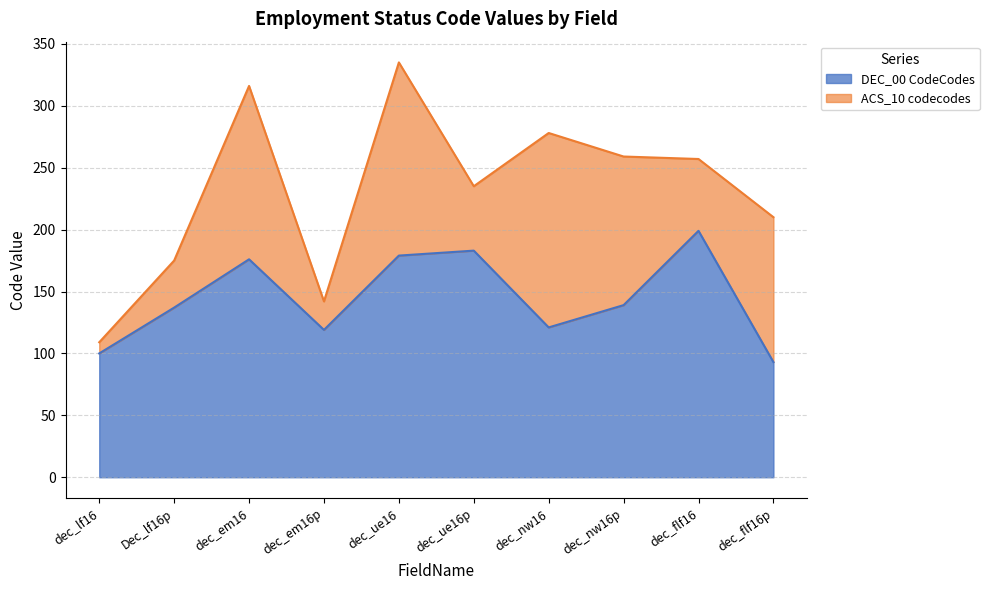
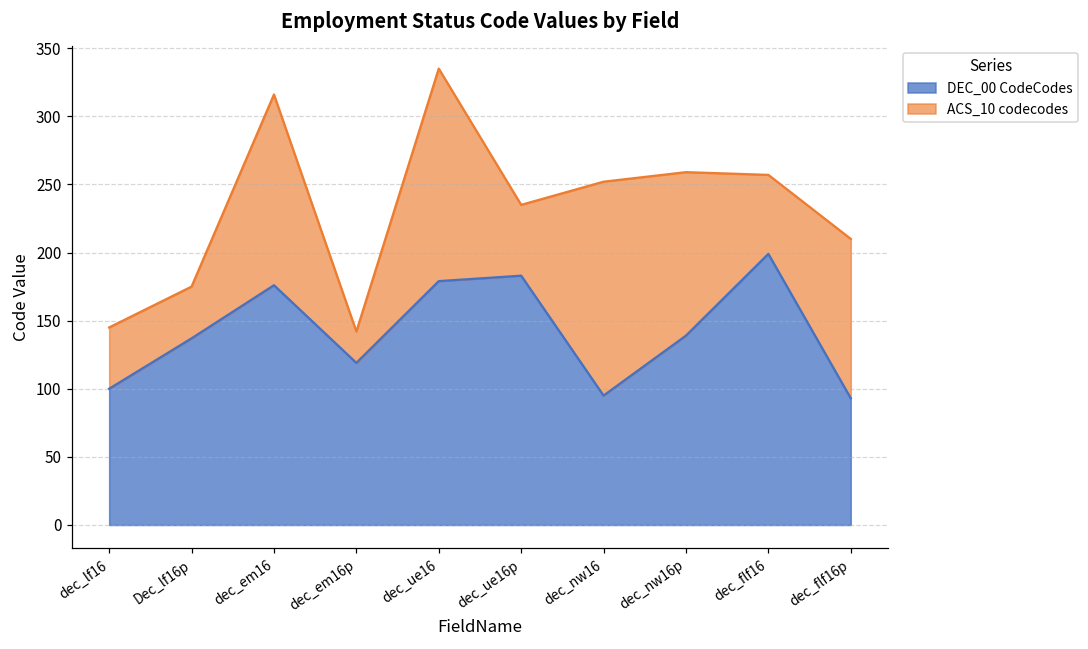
  {
    "DEC_00 CodeCodes": {
      "dec_lf16": 100,
      "Dec_lf16p": 137,
      "dec_em16": 176,
      "dec_em16p": 119,
      "dec_ue16": 179,
      "dec_ue16p": 183,
-     "dec_nw16": 121,
+     "dec_nw16": 95,
      "dec_nw16p": 139,
      "dec_flf16": 199,
      "dec_flf16p": 93
    },
    "ACS_10 codecodes": {
-     "dec_lf16": 9,
+     "dec_lf16": 45,
      "Dec_lf16p": 38,
      "dec_em16": 140,
      "dec_em16p": 23,
      "dec_ue16": 156,
      "dec_ue16p": 52,
      "dec_nw16": 157,
      "dec_nw16p": 120,
      "dec_flf16": 58,
      "dec_flf16p": 117
    }
  }
